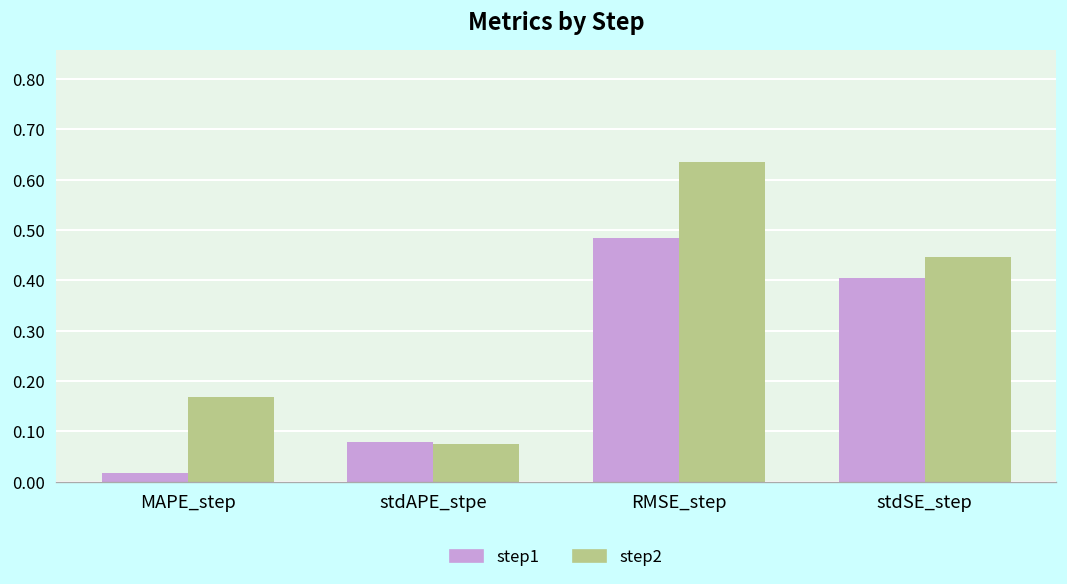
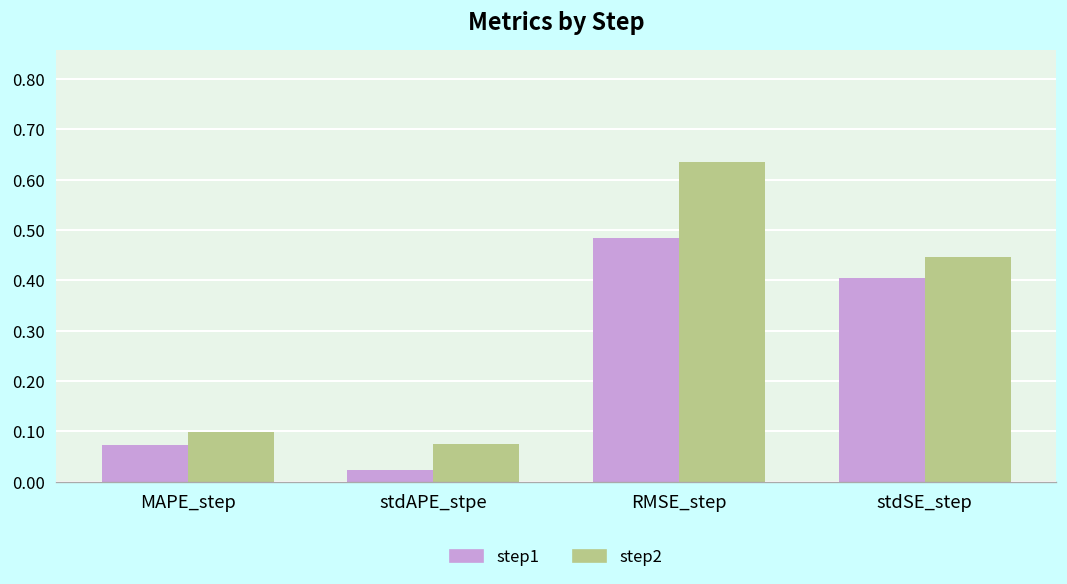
  {
    "step1": {
-     "MAPE_step": 0.02,
-     "stdAPE_stpe": 0.08,
+     "MAPE_step": 0.07,
+     "stdAPE_stpe": 0.02,
      "RMSE_step": 0.48,
      "stdSE_step": 0.41
    },
    "step2": {
-     "MAPE_step": 0.17,
+     "MAPE_step": 0.10,
      "stdAPE_stpe": 0.08,
      "RMSE_step": 0.64,
      "stdSE_step": 0.45
    }
  }
